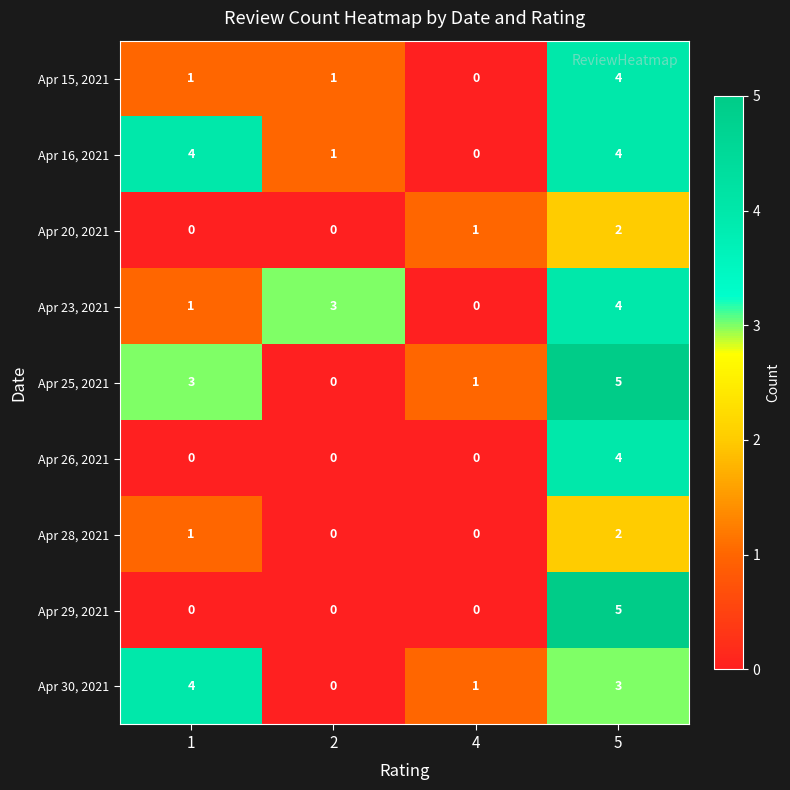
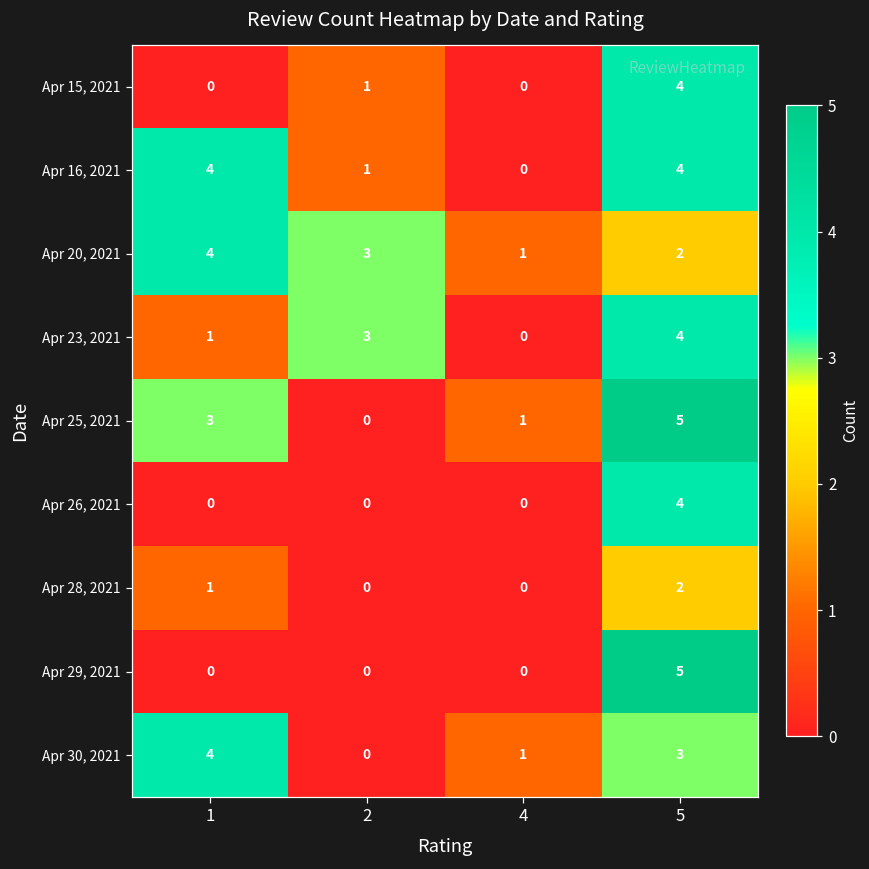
  {
    "Apr 15, 2021": {
-     "1": 1,
+     "1": 0,
      "2": 1,
      "4": 0
    },
    "Apr 16, 2021": {
      "1": 4,
      "2": 1,
      "4": 0,
      "5": 4
    },
    "Apr 20, 2021": {
-     "1": 0,
-     "2": 0,
+     "1": 4,
+     "2": 3,
      "4": 1,
      "5": 2
    },
    "Apr 23, 2021": {
      "1": 1,
      "2": 3,
      "4": 0,
      "5": 4
    },
    "Apr 25, 2021": {
      "1": 3,
      "2": 0,
      "4": 1,
      "5": 5
    },
    "Apr 26, 2021": {
      "1": 0,
      "2": 0,
      "4": 0,
      "5": 4
    },
    "Apr 28, 2021": {
      "1": 1,
      "2": 0,
      "4": 0,
      "5": 2
    },
    "Apr 29, 2021": {
      "1": 0,
      "2": 0,
      "4": 0,
      "5": 5
    },
    "Apr 30, 2021": {
      "1": 4,
      "2": 0,
      "4": 1,
      "5": 3
    }
  }
